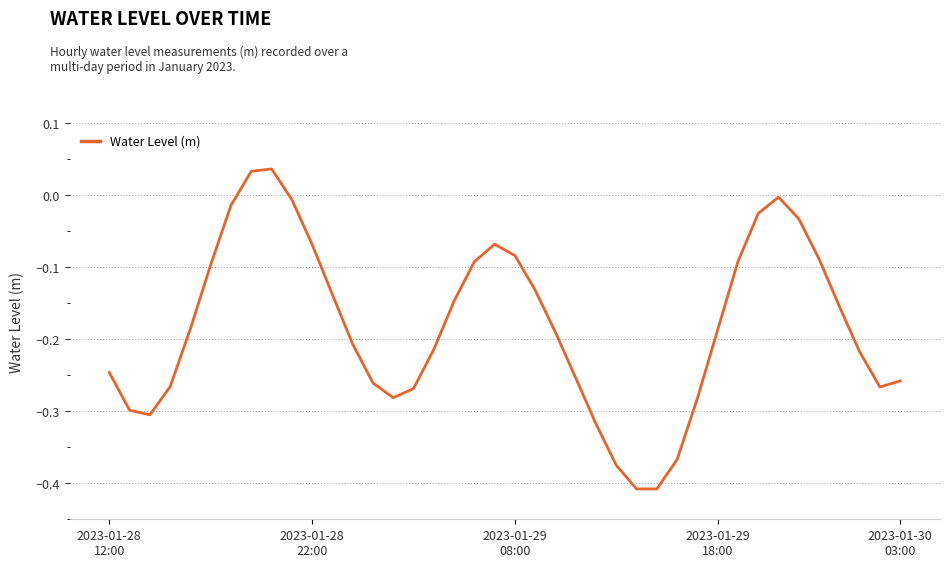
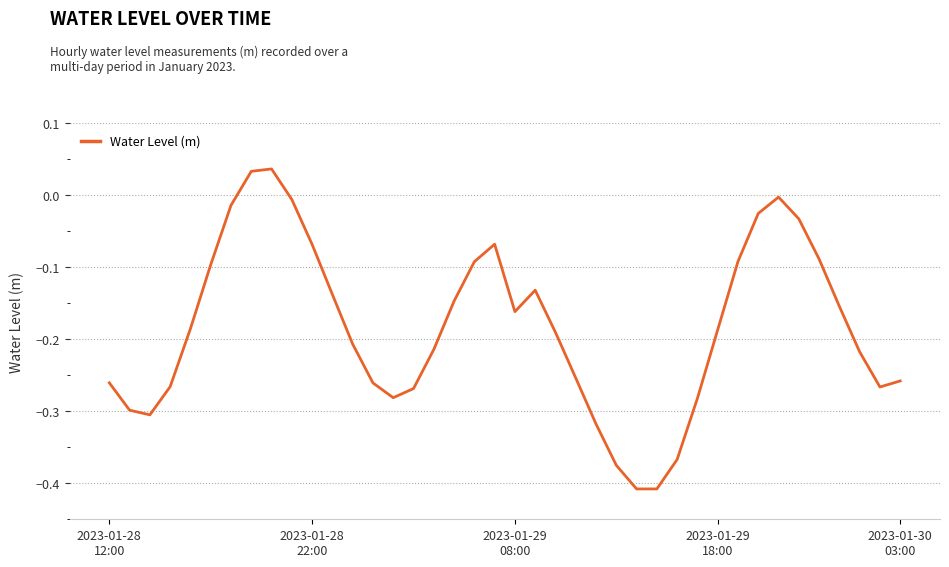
  {
-   "2023-01-28 12:00": -0.25,
+   "2023-01-28 12:00": -0.26,
    "2023-01-28 22:00": -0.07,
-   "2023-01-29 08:00": -0.08,
+   "2023-01-29 08:00": -0.16,
    "2023-01-29 18:00": -0.19,
    "2023-01-30 03:00": -0.26
  }
